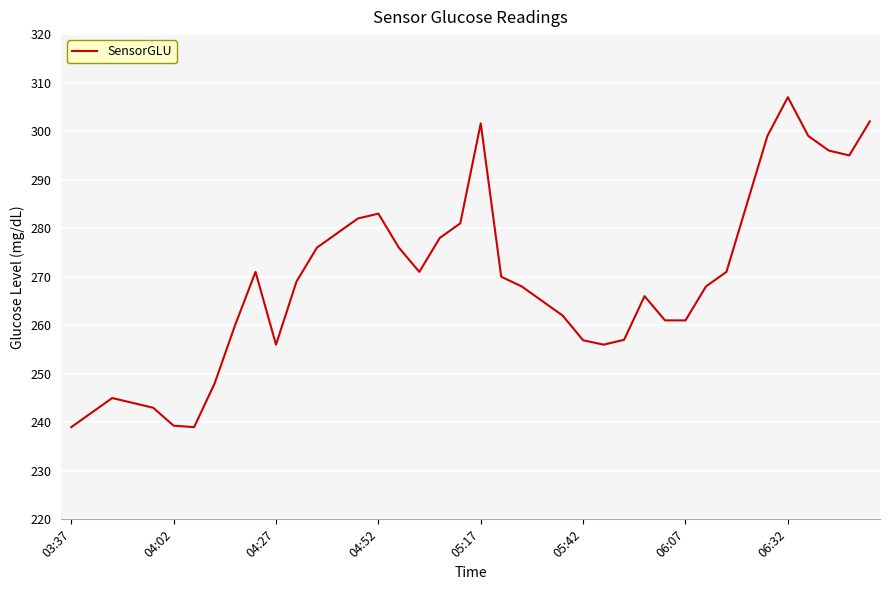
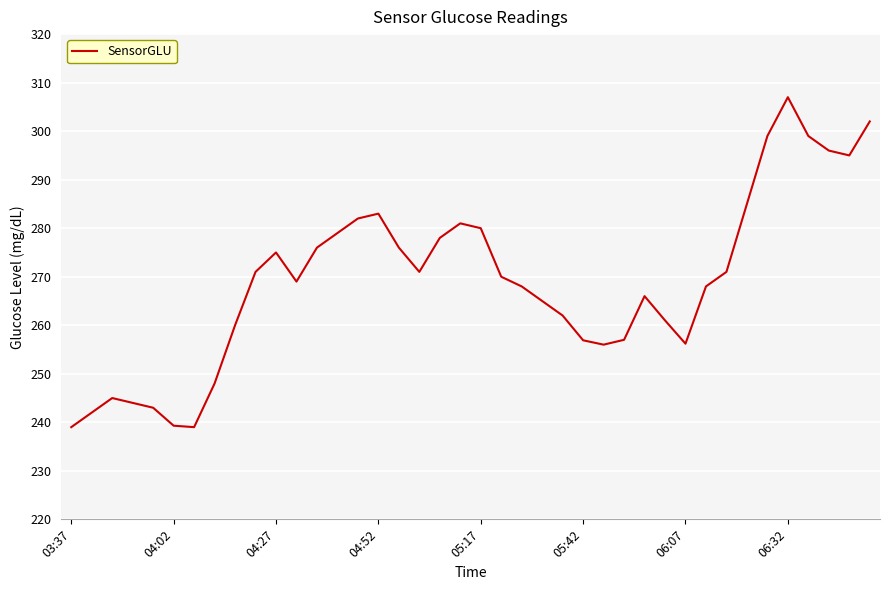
  {
    "03:37": 239,
    "04:02": 239,
-   "04:27": 256,
+   "04:27": 275,
    "04:52": 283,
-   "05:17": 302,
+   "05:17": 280,
    "05:42": 257,
-   "06:07": 261,
+   "06:07": 256,
    "06:32": 307
  }
